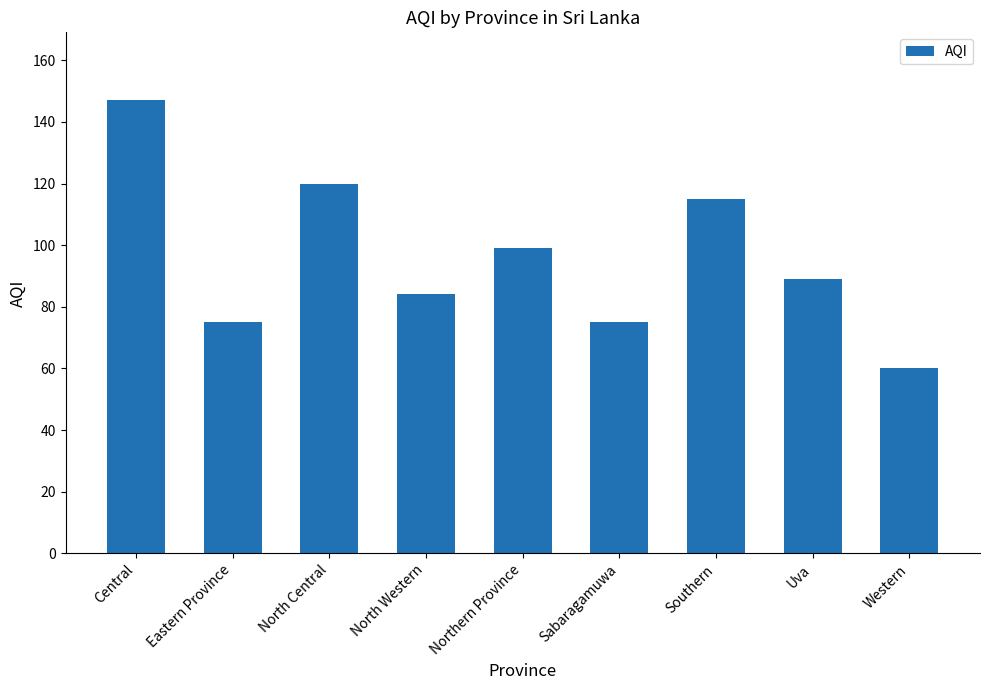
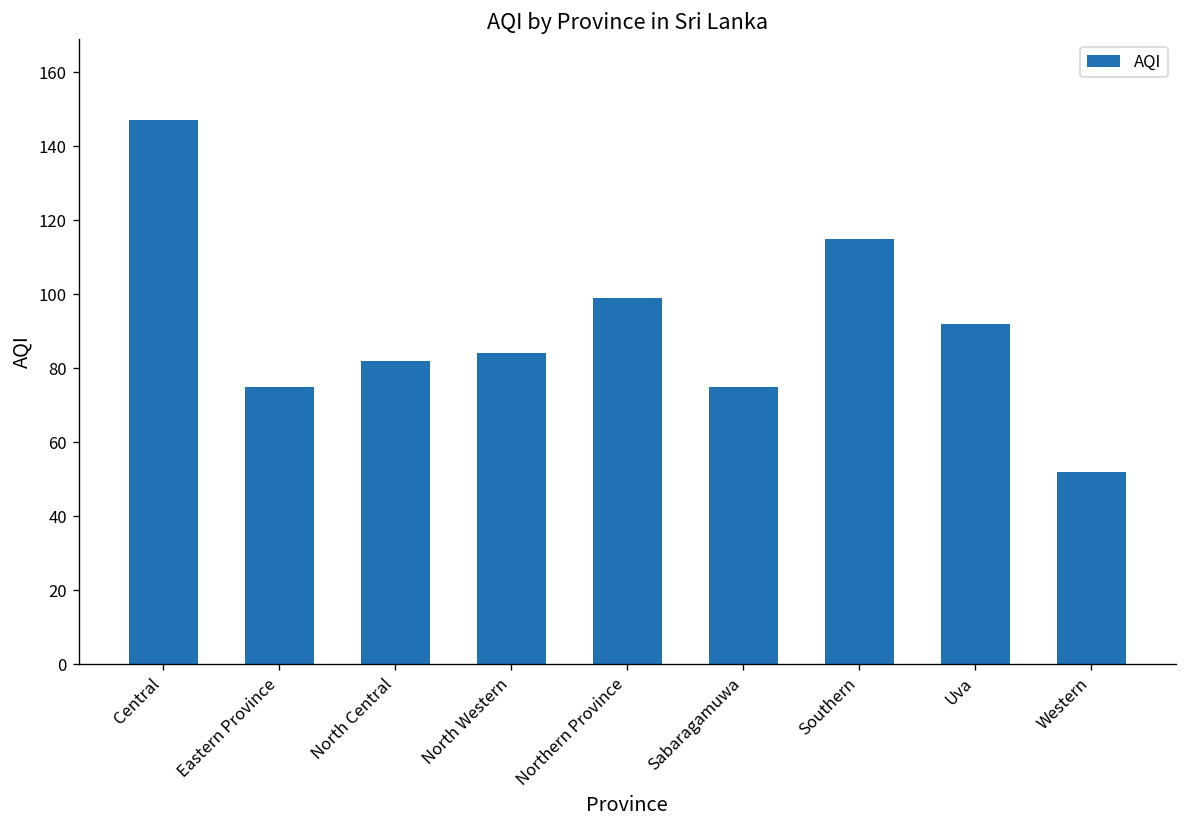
  {
    "Central": 147,
    "Eastern Province": 75,
-   "North Central": 120,
+   "North Central": 82,
    "North Western": 84,
    "Northern Province": 99,
    "Sabaragamuwa": 75,
    "Southern": 115,
-   "Uva": 89,
-   "Western": 60
+   "Uva": 92,
+   "Western": 52
  }
